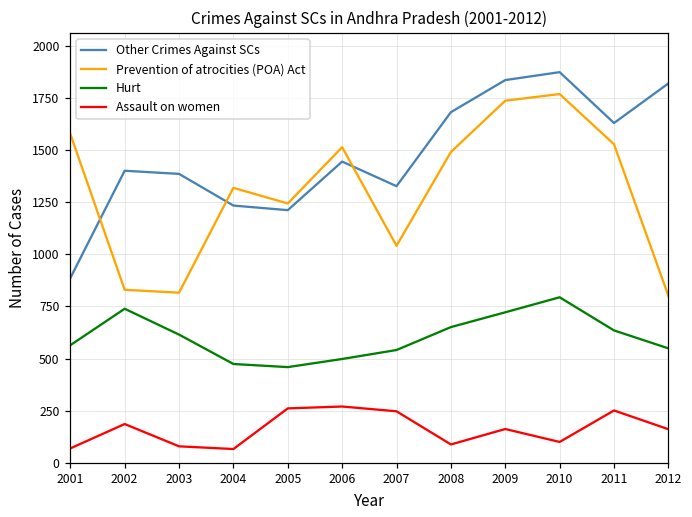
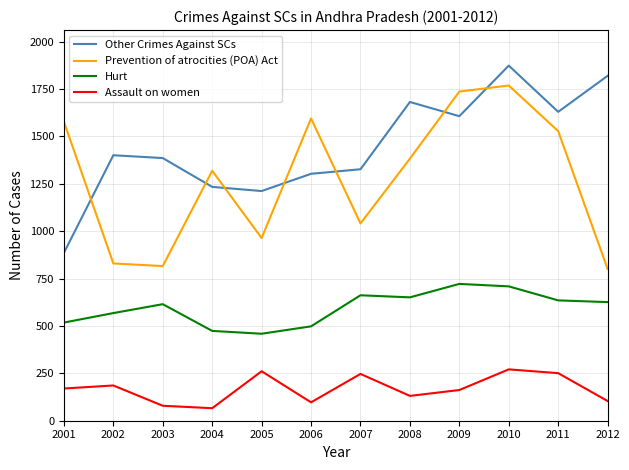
  {
    "Other Crimes Against SCs": {
      "2001": 890,
      "2002": 1400,
      "2003": 1390,
      "2004": 1230,
      "2005": 1210,
-     "2006": 1450,
+     "2006": 1300,
      "2007": 1330,
      "2008": 1680,
-     "2009": 1840,
+     "2009": 1610,
      "2010": 1870,
      "2011": 1630,
      "2012": 1820
    },
    "Prevention of atrocities (POA) Act": {
      "2001": 1580,
      "2002": 830,
      "2003": 820,
      "2004": 1320,
-     "2005": 1240,
-     "2006": 1510,
+     "2005": 960,
+     "2006": 1600,
      "2007": 1040,
-     "2008": 1490,
+     "2008": 1380,
      "2009": 1740,
      "2010": 1770,
      "2011": 1530,
      "2012": 800
    },
    "Hurt": {
-     "2001": 560,
-     "2002": 740,
+     "2001": 520,
+     "2002": 570,
      "2003": 620,
      "2004": 470,
      "2005": 460,
      "2006": 500,
-     "2007": 540,
+     "2007": 660,
      "2008": 650,
      "2009": 720,
-     "2010": 790,
+     "2010": 710,
      "2011": 640,
-     "2012": 550
+     "2012": 630
    },
    "Assault on women": {
-     "2001": 70,
+     "2001": 170,
      "2002": 190,
      "2003": 80,
      "2004": 70,
      "2005": 260,
-     "2006": 270,
+     "2006": 100,
      "2007": 250,
-     "2008": 90,
+     "2008": 130,
      "2009": 160,
-     "2010": 100,
+     "2010": 270,
      "2011": 250,
-     "2012": 160
+     "2012": 100
    }
  }
